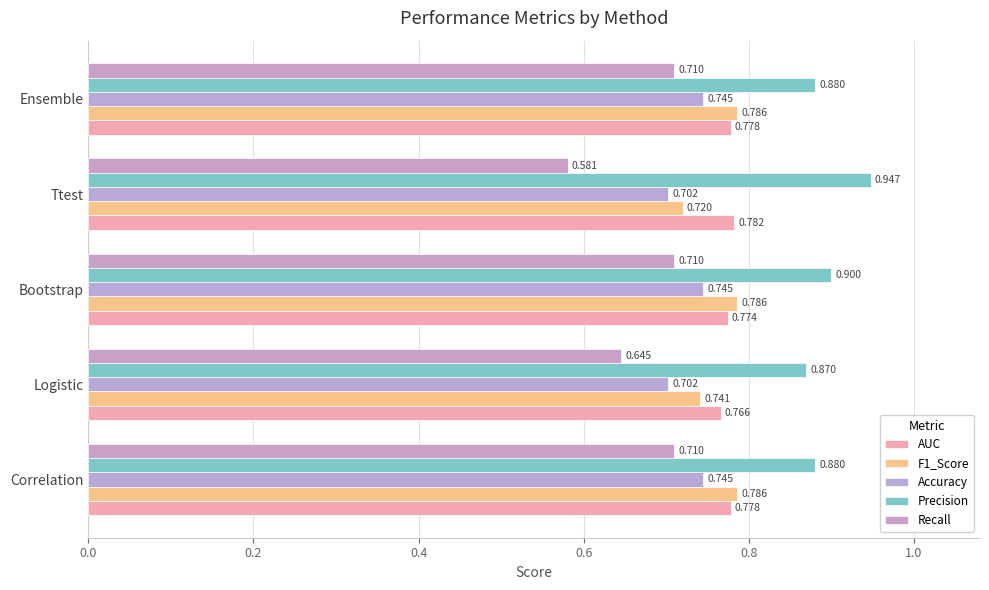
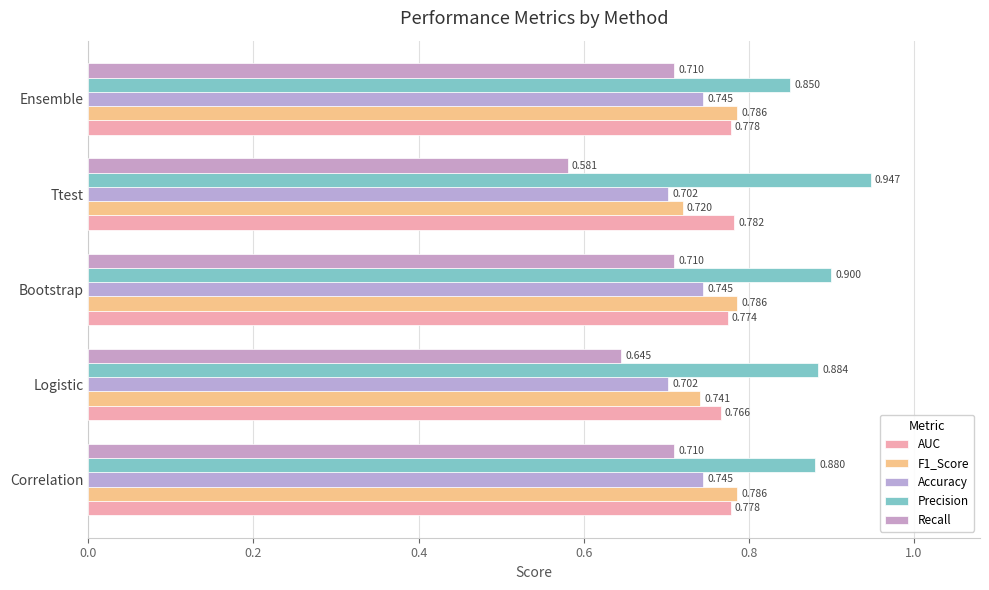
  {
    "Precision": {
-     "Ensemble": 0.880,
+     "Ensemble": 0.850,
      "Ttest": 0.947,
      "Bootstrap": 0.900,
-     "Logistic": 0.870,
+     "Logistic": 0.884,
      "Correlation": 0.880
    }
  }
